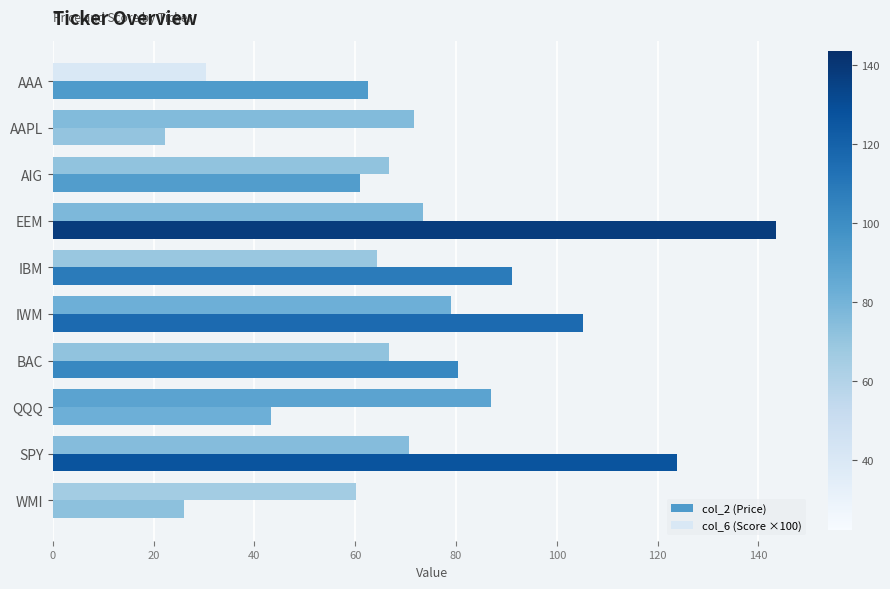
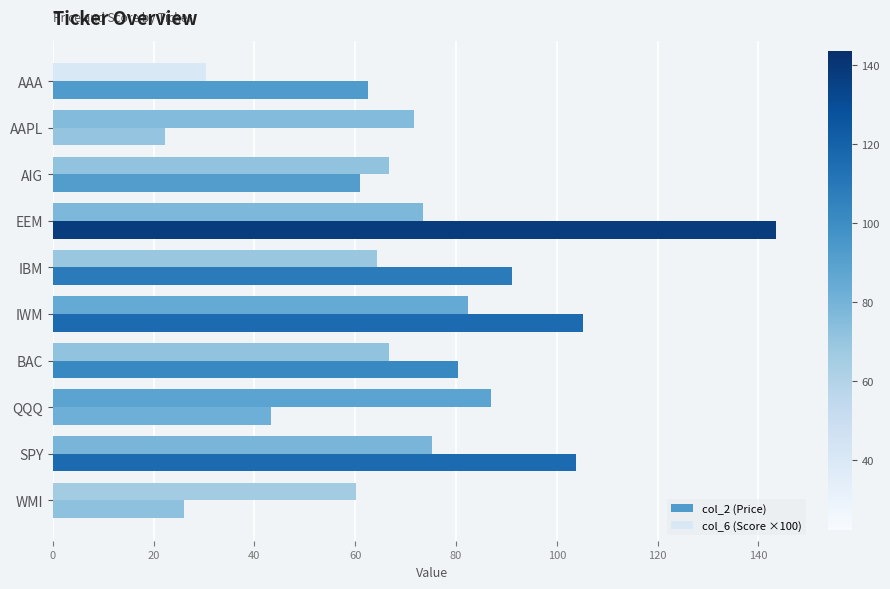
  {
    "col_2 (Price)": {
      "AAA": 63,
      "AAPL": 22,
      "AIG": 61,
      "EEM": 143,
      "IBM": 91,
      "IWM": 105,
      "BAC": 80,
      "QQQ": 43,
-     "SPY": 124,
+     "SPY": 104,
      "WMI": 26
    },
    "col_6 (Score ×100)": {
      "AAA": 30,
      "AAPL": 72,
      "AIG": 67,
      "EEM": 73,
      "IBM": 64,
-     "IWM": 79,
+     "IWM": 82,
      "BAC": 67,
      "QQQ": 87,
-     "SPY": 71,
+     "SPY": 75,
      "WMI": 60
    }
  }
